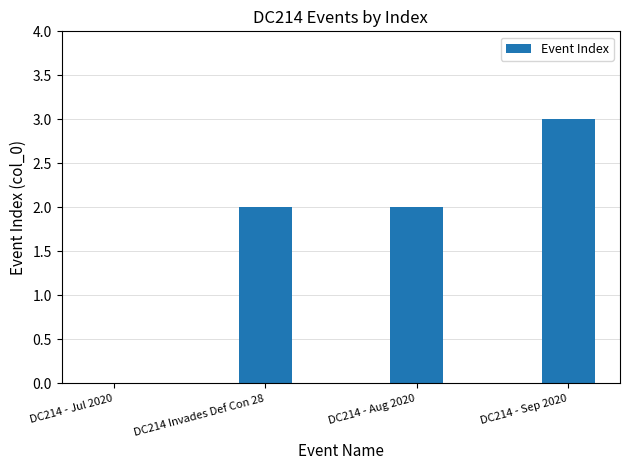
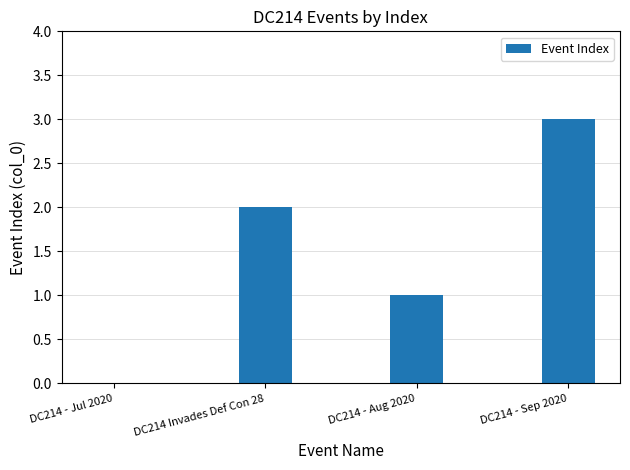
  {
    "DC214 - Jul 2020": 0,
    "DC214 Invades Def Con 28": 2,
-   "DC214 - Aug 2020": 2,
+   "DC214 - Aug 2020": 1,
    "DC214 - Sep 2020": 3
  }
